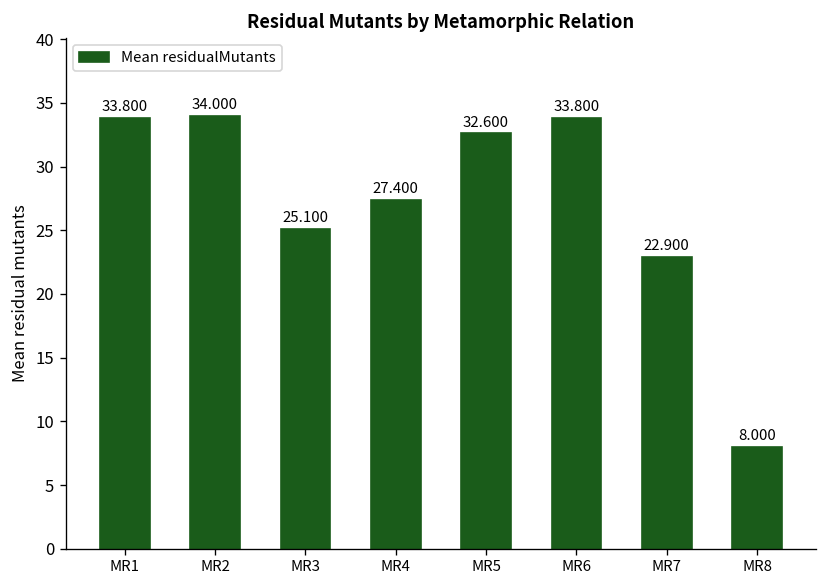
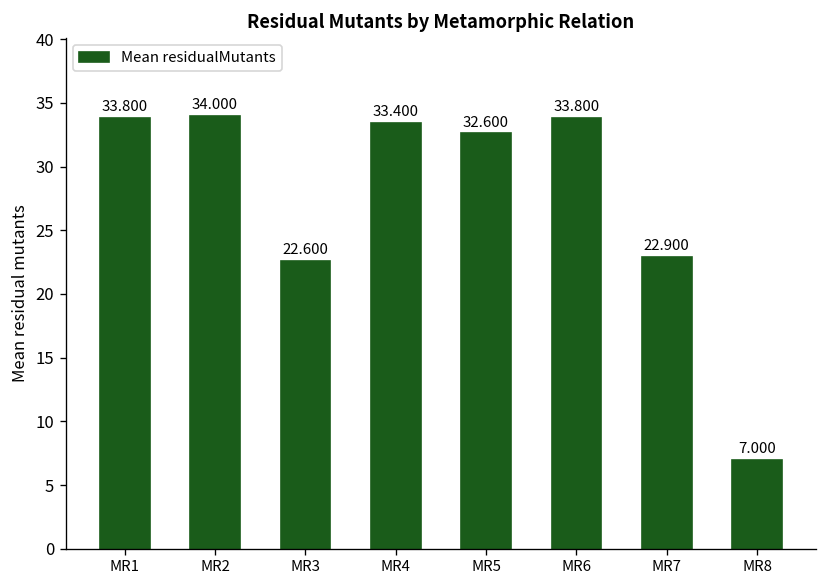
  {
    "MR1": 33.800,
    "MR2": 34.000,
-   "MR3": 25.100,
-   "MR4": 27.400,
+   "MR3": 22.600,
+   "MR4": 33.400,
    "MR5": 32.600,
    "MR6": 33.800,
    "MR7": 22.900,
-   "MR8": 8.000
+   "MR8": 7.000
  }
